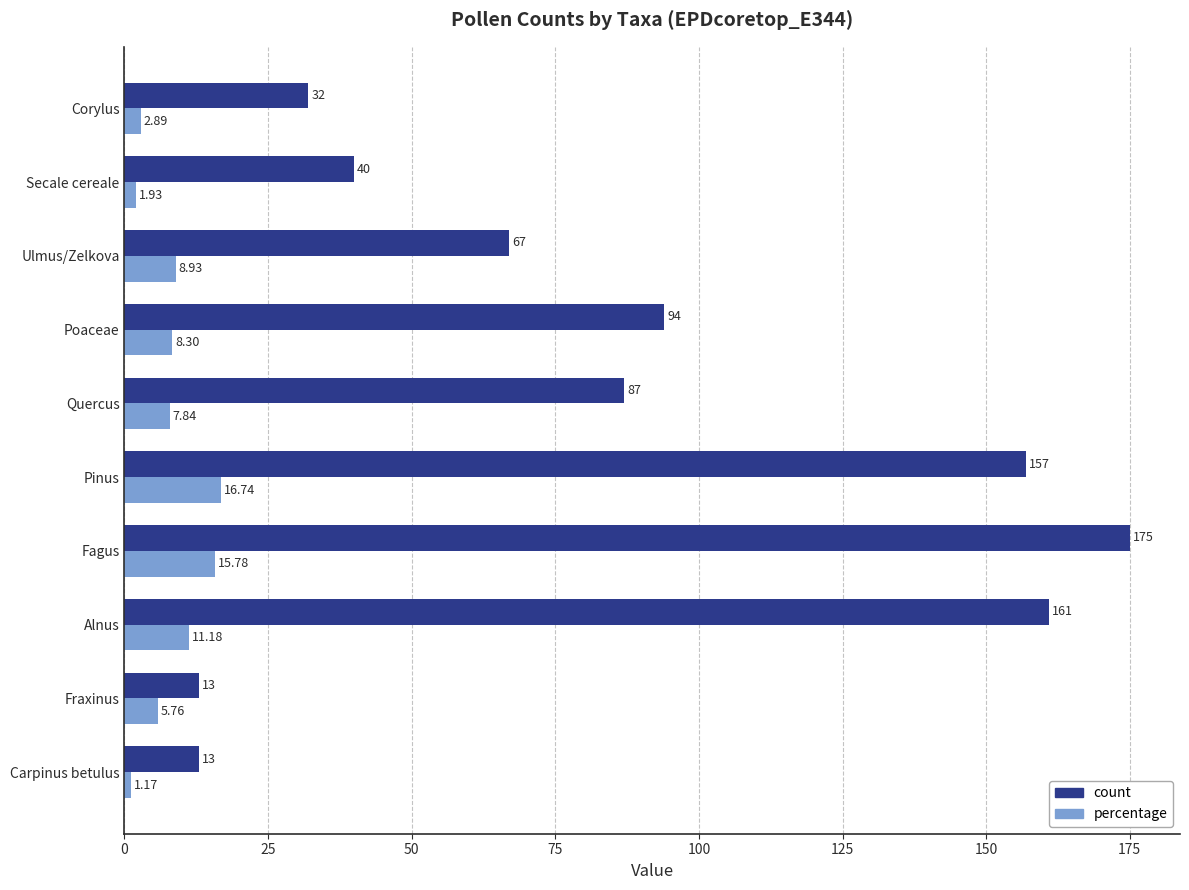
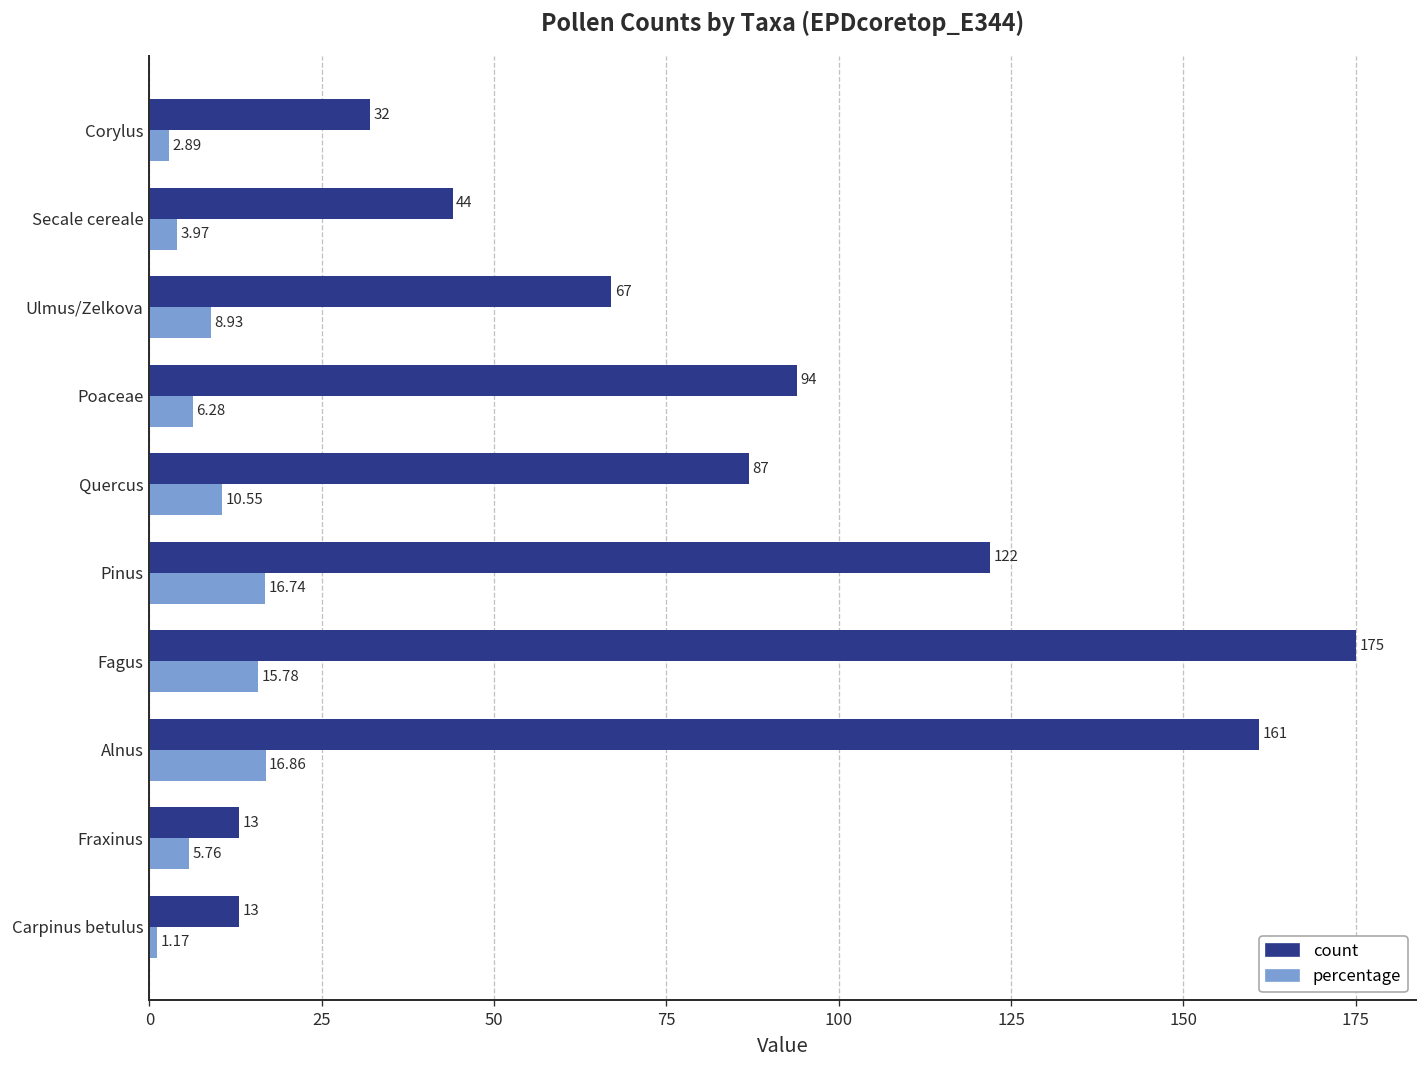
  {
    "count": {
      "Corylus": 32,
-     "Secale cereale": 40,
+     "Secale cereale": 44,
      "Ulmus/Zelkova": 67,
      "Poaceae": 94,
      "Quercus": 87,
-     "Pinus": 157,
+     "Pinus": 122,
      "Fagus": 175,
      "Alnus": 161,
      "Fraxinus": 13,
      "Carpinus betulus": 13
    },
    "percentage": {
      "Corylus": 2.89,
-     "Secale cereale": 1.93,
+     "Secale cereale": 3.97,
      "Ulmus/Zelkova": 8.93,
-     "Poaceae": 8.30,
-     "Quercus": 7.84,
+     "Poaceae": 6.28,
+     "Quercus": 10.55,
      "Pinus": 16.74,
      "Fagus": 15.78,
-     "Alnus": 11.18,
+     "Alnus": 16.86,
      "Fraxinus": 5.76,
      "Carpinus betulus": 1.17
    }
  }
